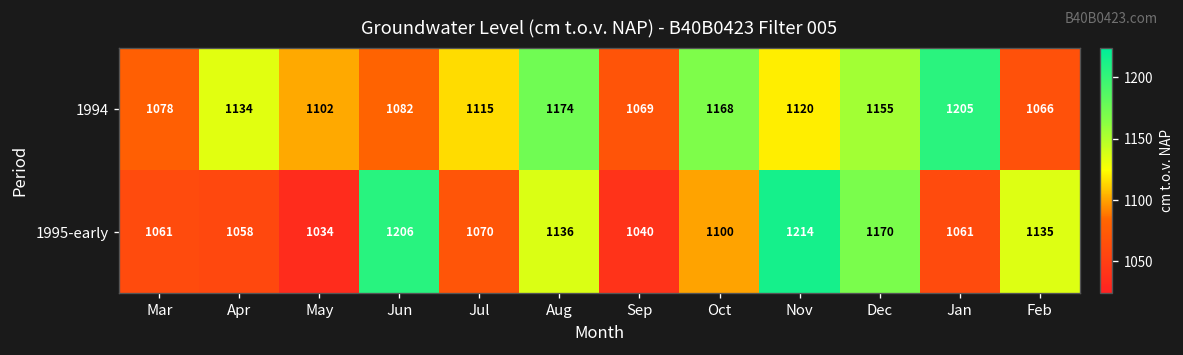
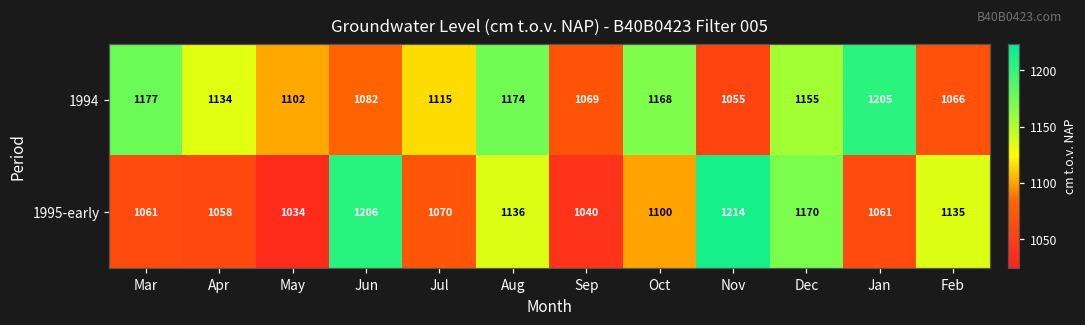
  {
    "1994": {
-     "Mar": 1078,
+     "Mar": 1177,
      "Apr": 1134,
      "May": 1102,
      "Jun": 1082,
      "Jul": 1115,
      "Aug": 1174,
      "Sep": 1069,
      "Oct": 1168,
-     "Nov": 1120,
+     "Nov": 1055,
      "Dec": 1155,
      "Jan": 1205,
      "Feb": 1066
    },
    "1995-early": {
      "Mar": 1061,
      "Apr": 1058,
      "May": 1034,
      "Jun": 1206,
      "Jul": 1070,
      "Aug": 1136,
      "Sep": 1040,
      "Oct": 1100,
      "Nov": 1214,
      "Dec": 1170,
      "Jan": 1061,
      "Feb": 1135
    }
  }
